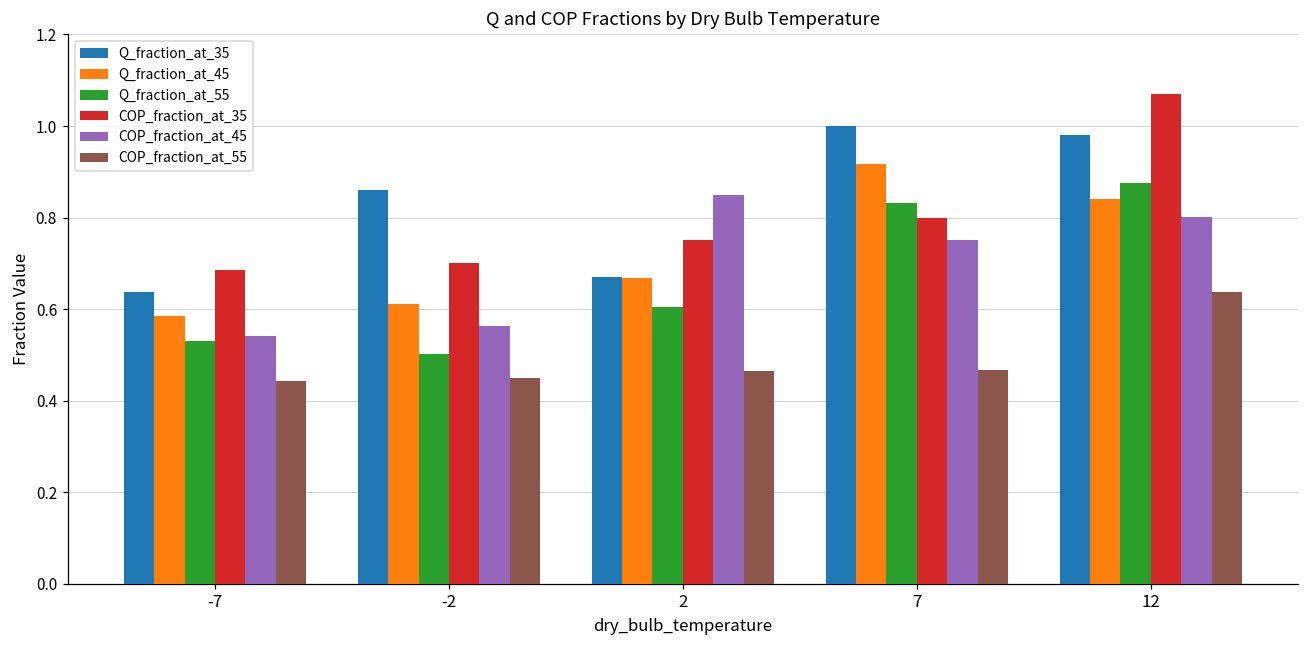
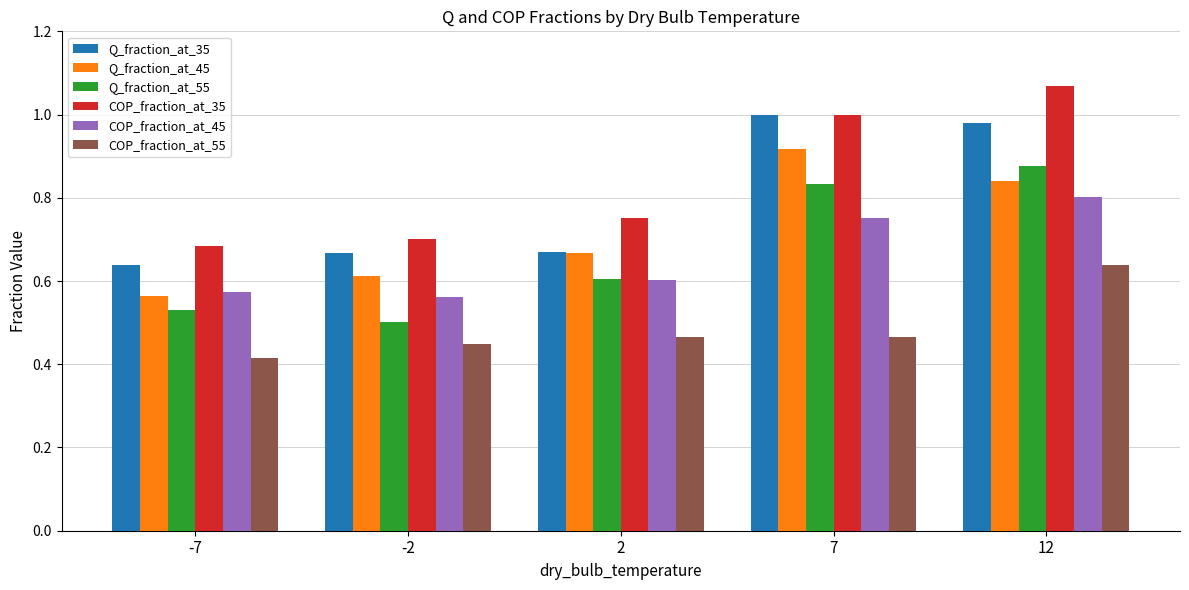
  {
    "Q_fraction_at_35": {
      "-7": 0.64,
-     "-2": 0.86,
+     "-2": 0.67,
      "2": 0.67,
      "7": 1.00,
      "12": 0.98
    },
    "Q_fraction_at_45": {
-     "-7": 0.58,
+     "-7": 0.57,
      "-2": 0.61,
      "2": 0.67,
      "7": 0.92,
      "12": 0.84
    },
    "Q_fraction_at_55": {
      "-7": 0.53,
      "-2": 0.50,
      "2": 0.61,
      "7": 0.83,
      "12": 0.88
    },
    "COP_fraction_at_35": {
      "-7": 0.68,
      "-2": 0.7,
      "2": 0.75,
-     "7": 0.8,
+     "7": 1.0,
      "12": 1.07
    },
    "COP_fraction_at_45": {
-     "-7": 0.54,
+     "-7": 0.57,
      "-2": 0.56,
-     "2": 0.85,
+     "2": 0.60,
      "7": 0.75,
      "12": 0.80
    },
    "COP_fraction_at_55": {
-     "-7": 0.44,
+     "-7": 0.42,
      "-2": 0.45,
      "2": 0.46,
      "7": 0.47,
      "12": 0.64
    }
  }
